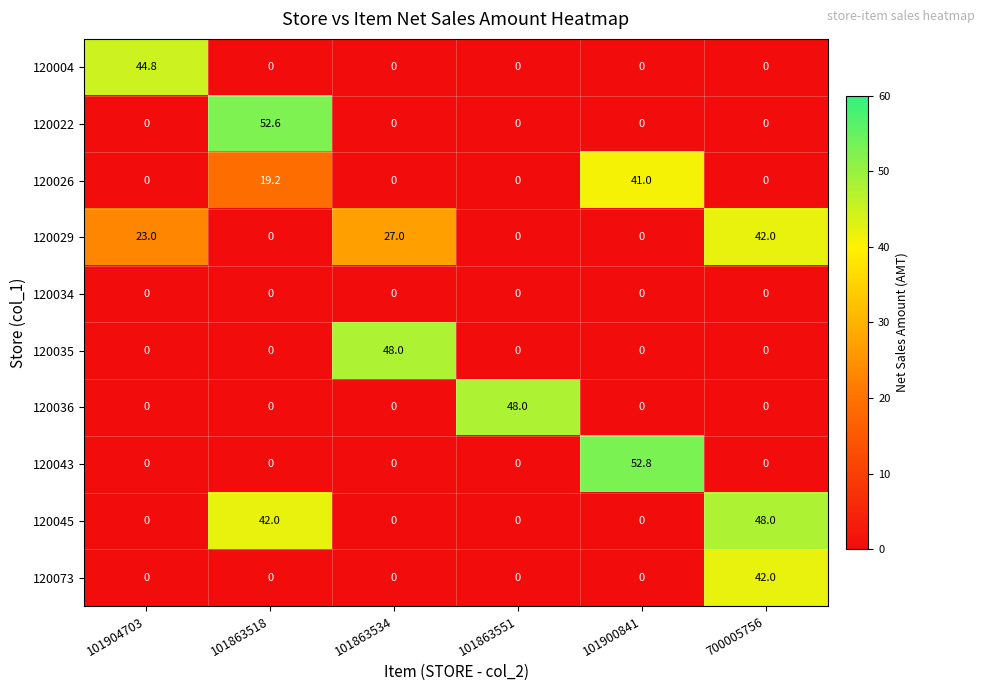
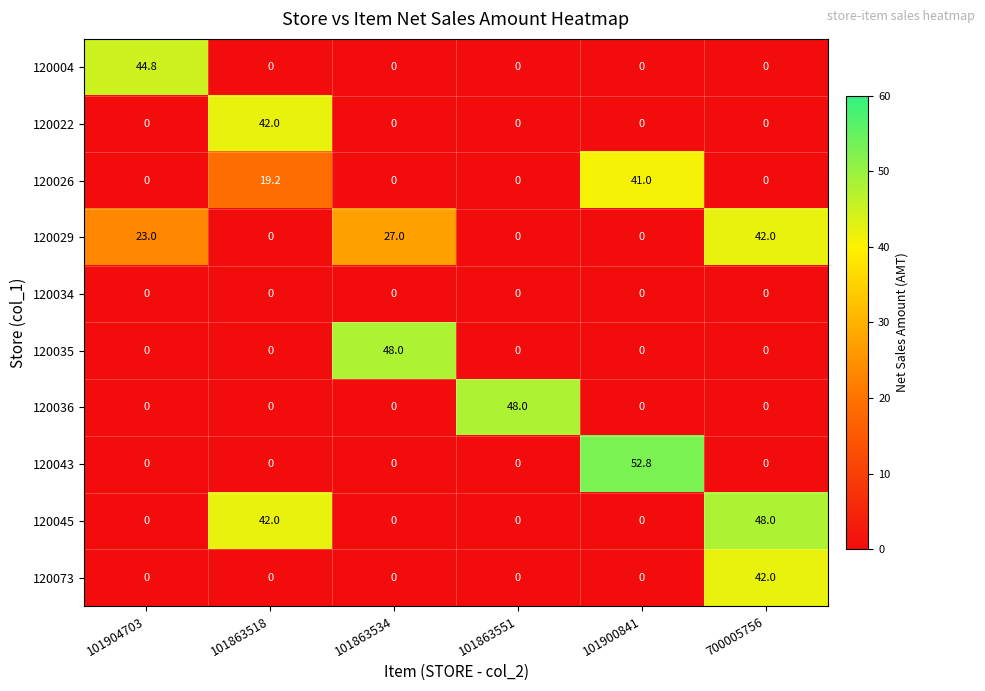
  {
    "120004": {
      "101904703": 44.8,
      "101863518": 0,
      "101863534": 0,
      "101863551": 0,
      "101900841": 0,
      "700005756": 0
    },
    "120022": {
      "101904703": 0,
-     "101863518": 52.6,
+     "101863518": 42.0,
      "101863534": 0,
      "101863551": 0,
      "101900841": 0,
      "700005756": 0
    },
    "120026": {
      "101904703": 0,
      "101863518": 19.2,
      "101863534": 0,
      "101863551": 0,
      "101900841": 41.0,
      "700005756": 0
    },
    "120029": {
      "101904703": 23.0,
      "101863518": 0,
      "101863534": 27.0,
      "101863551": 0,
      "101900841": 0,
      "700005756": 42.0
    },
    "120034": {
      "101904703": 0,
      "101863518": 0,
      "101863534": 0,
      "101863551": 0,
      "101900841": 0,
      "700005756": 0
    },
    "120035": {
      "101904703": 0,
      "101863518": 0,
      "101863534": 48.0,
      "101863551": 0,
      "101900841": 0,
      "700005756": 0
    },
    "120036": {
      "101904703": 0,
      "101863518": 0,
      "101863534": 0,
      "101863551": 48.0,
      "101900841": 0,
      "700005756": 0
    },
    "120043": {
      "101904703": 0,
      "101863518": 0,
      "101863534": 0,
      "101863551": 0,
      "101900841": 52.8,
      "700005756": 0
    },
    "120045": {
      "101904703": 0,
      "101863518": 42.0,
      "101863534": 0,
      "101863551": 0,
      "101900841": 0,
      "700005756": 48.0
    },
    "120073": {
      "101904703": 0,
      "101863518": 0,
      "101863534": 0,
      "101863551": 0,
      "101900841": 0,
      "700005756": 42.0
    }
  }
